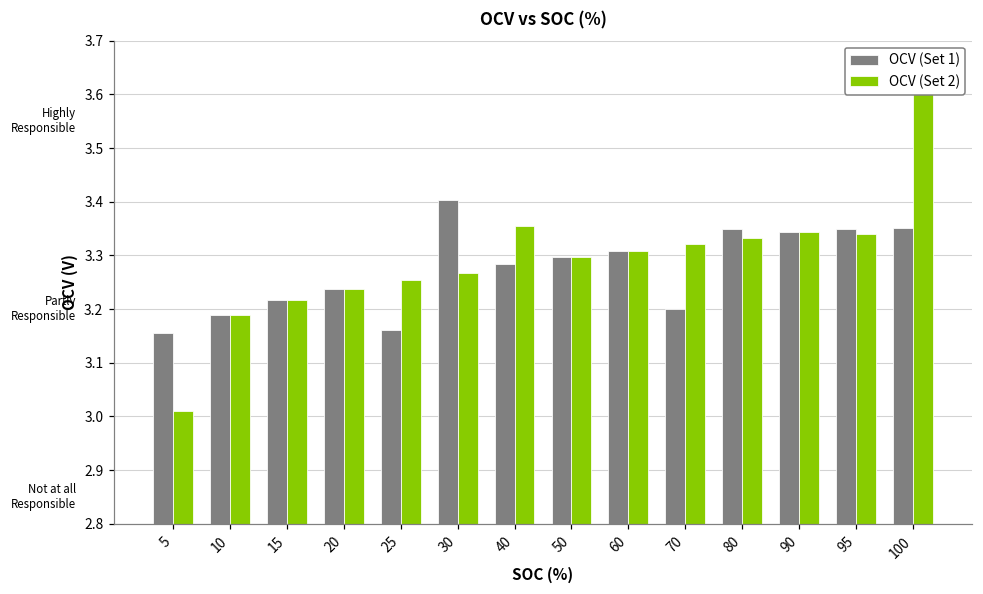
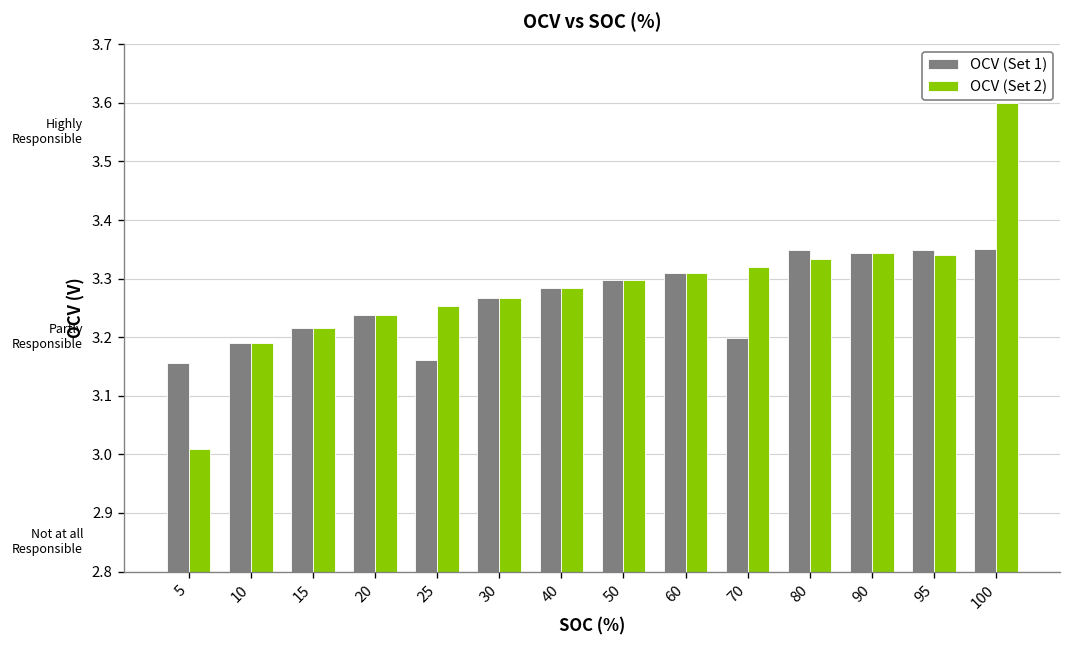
  {
    "OCV (Set 1)": {
      "5": 3.16,
      "10": 3.19,
      "15": 3.22,
      "20": 3.24,
      "25": 3.16,
-     "30": 3.40,
+     "30": 3.27,
      "40": 3.28,
      "50": 3.30,
      "60": 3.31,
      "70": 3.20,
      "80": 3.35,
      "90": 3.34,
      "95": 3.35,
      "100": 3.35
    },
    "OCV (Set 2)": {
      "5": 3.01,
      "10": 3.19,
      "15": 3.22,
      "20": 3.24,
      "25": 3.25,
      "30": 3.27,
-     "40": 3.36,
+     "40": 3.28,
      "50": 3.30,
      "60": 3.31,
      "70": 3.32,
      "80": 3.33,
      "90": 3.34,
      "95": 3.34,
      "100": 3.60
    }
  }
